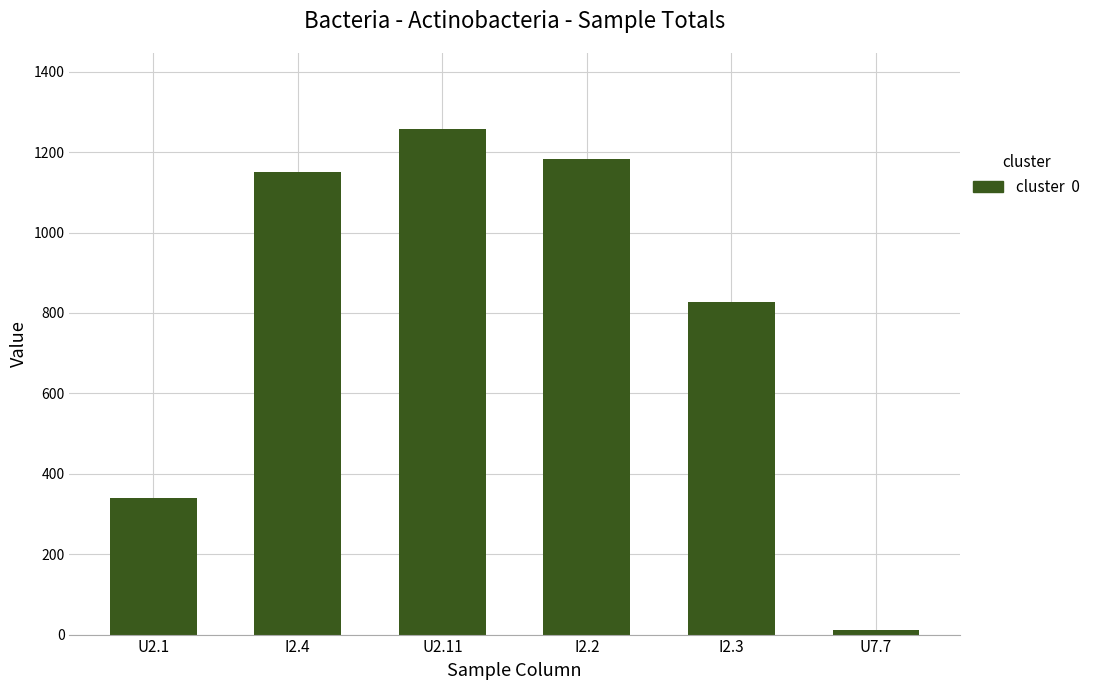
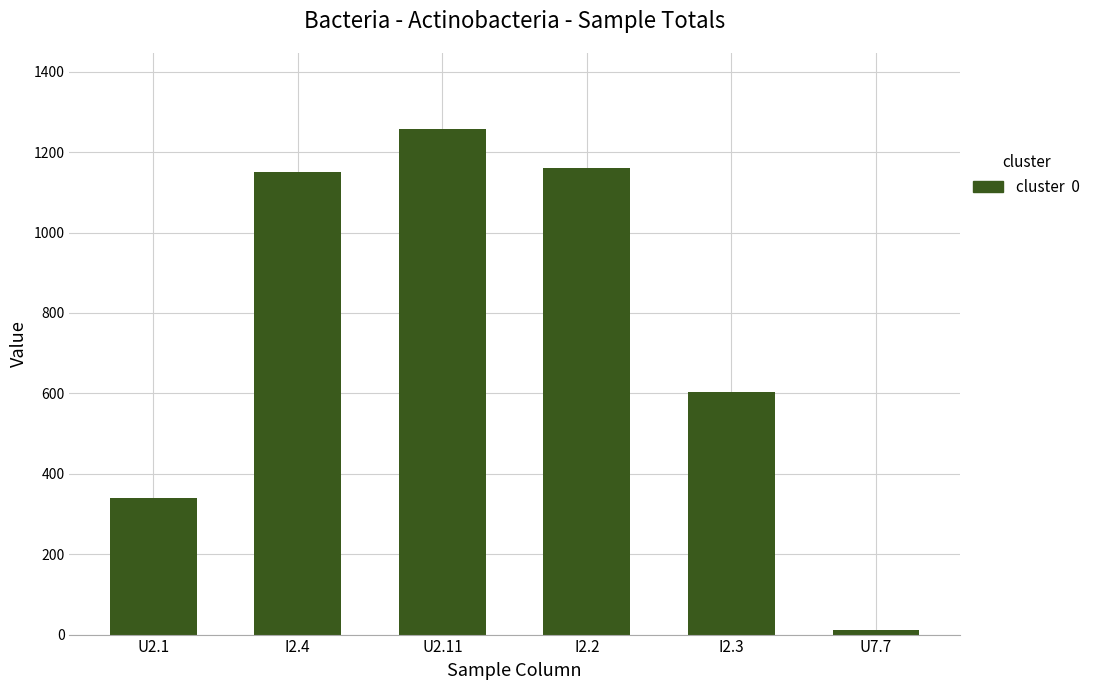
  {
    "U2.1": 340,
    "I2.4": 1150,
    "U2.11": 1260,
-   "I2.2": 1180,
-   "I2.3": 830,
+   "I2.2": 1160,
+   "I2.3": 600,
    "U7.7": 10
  }
